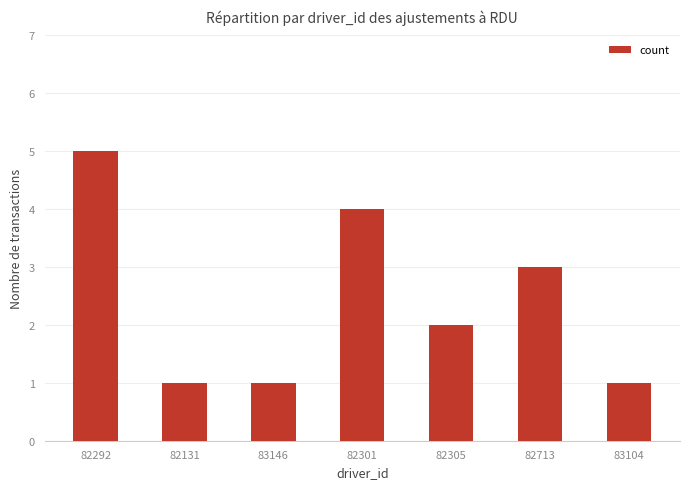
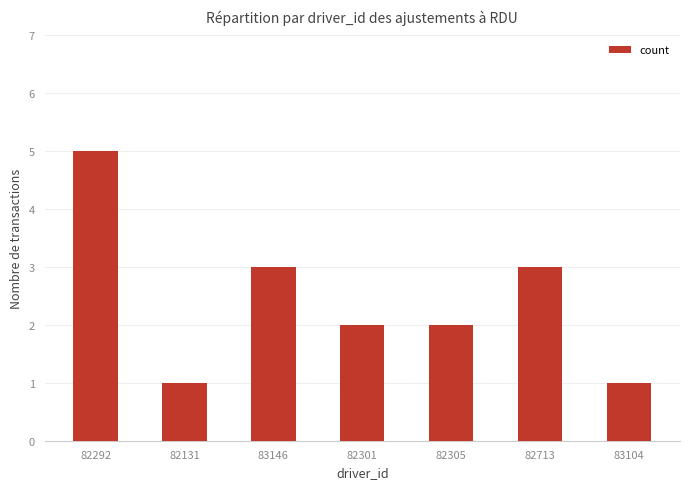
  {
    "82292": 5,
    "82131": 1,
-   "83146": 1,
-   "82301": 4,
+   "83146": 3,
+   "82301": 2,
    "82305": 2,
    "82713": 3,
    "83104": 1
  }
